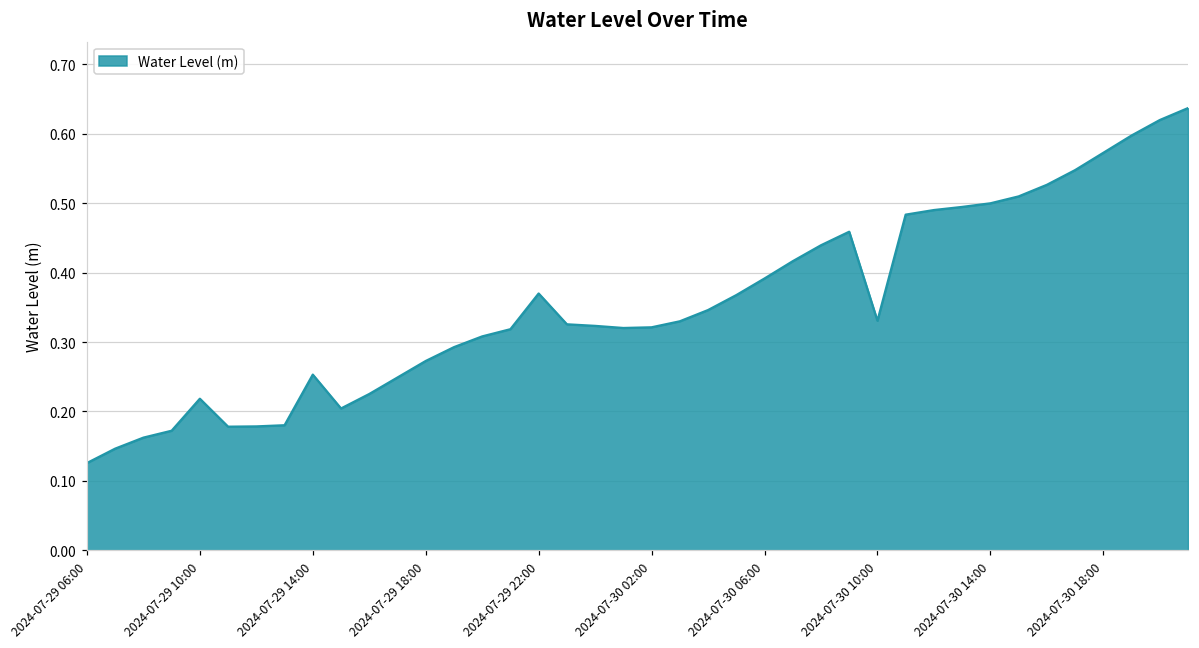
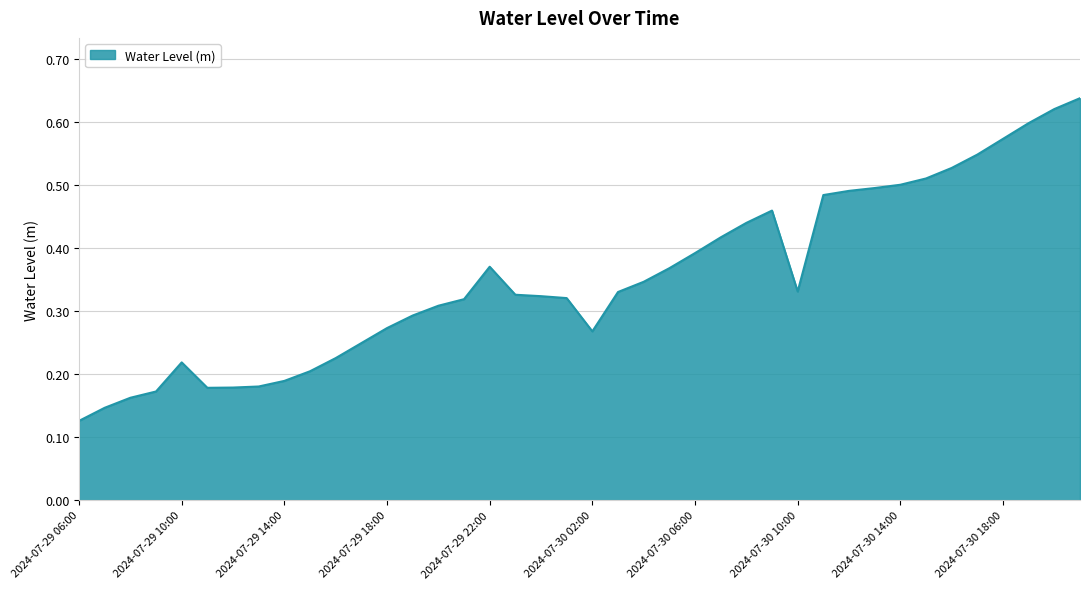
  {
    "2024-07-29 06:00": 0.13,
    "2024-07-29 10:00": 0.22,
-   "2024-07-29 14:00": 0.25,
+   "2024-07-29 14:00": 0.19,
    "2024-07-29 18:00": 0.27,
    "2024-07-29 22:00": 0.37,
-   "2024-07-30 02:00": 0.32,
+   "2024-07-30 02:00": 0.27,
    "2024-07-30 06:00": 0.39,
    "2024-07-30 10:00": 0.33,
    "2024-07-30 14:00": 0.50,
    "2024-07-30 18:00": 0.57
  }
